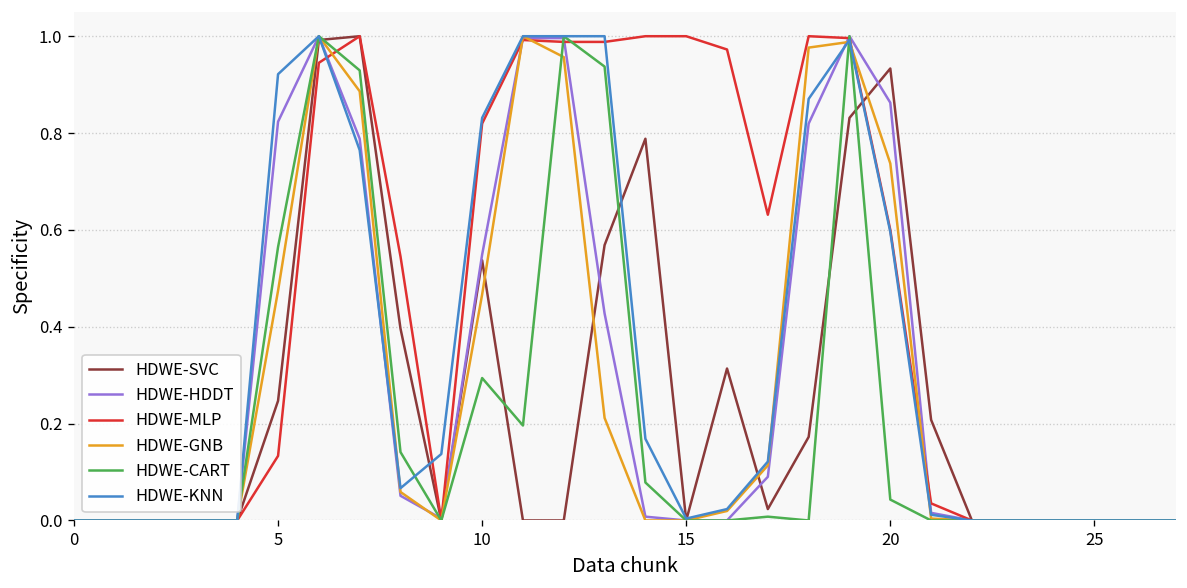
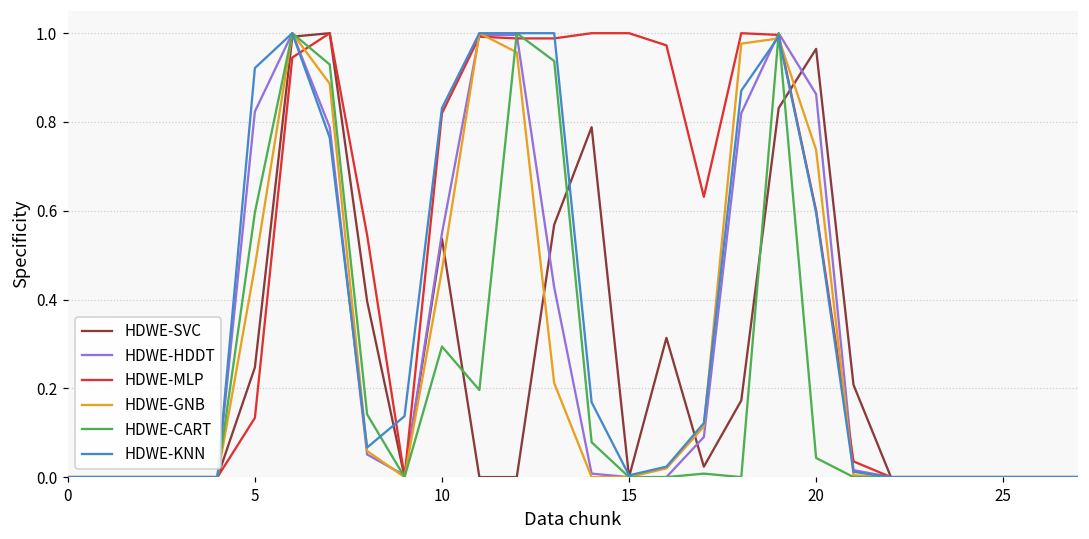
  {
    "HDWE-SVC": {
      "5": 0.25,
      "10": 0.54,
-     "20": 0.93
+     "20": 0.96
    },
    "HDWE-HDDT": {
      "5": 0.82,
      "10": 0.55,
      "20": 0.86
    },
    "HDWE-MLP": {
      "5": 0.13,
      "10": 0.82,
      "15": 1.00
    },
    "HDWE-GNB": {
      "5": 0.47,
      "10": 0.47,
      "20": 0.74
    },
    "HDWE-CART": {
-     "5": 0.56,
+     "5": 0.60,
      "10": 0.29,
      "20": 0.04
    },
    "HDWE-KNN": {
      "5": 0.92,
      "10": 0.83
    }
  }
